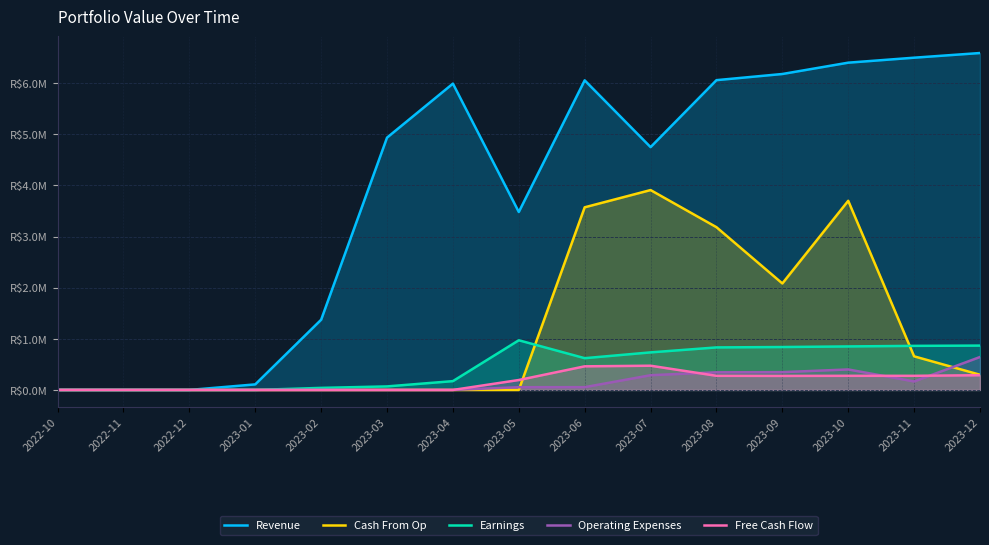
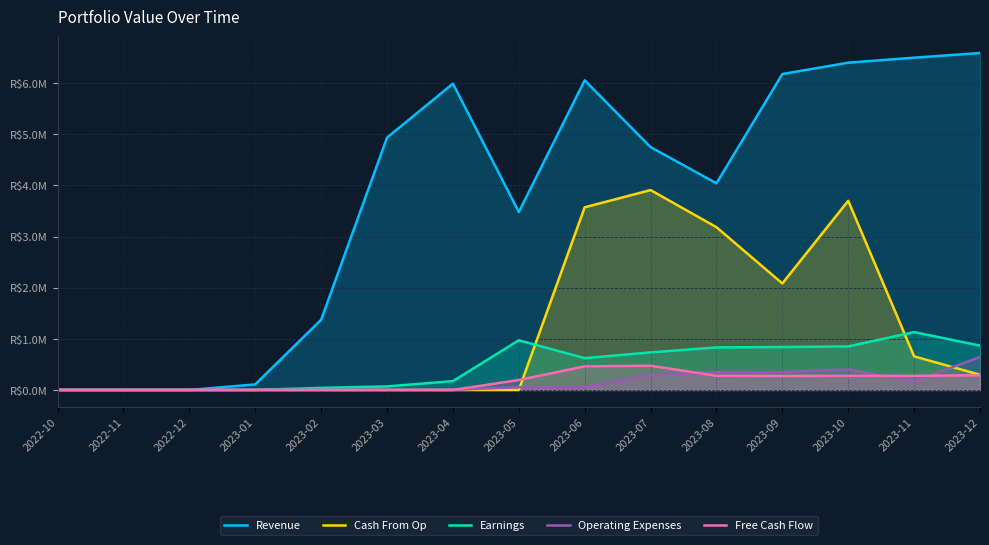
  {
    "Revenue": {
      "2023-01": "R$100000",
      "2023-02": "R$1400000",
      "2023-03": "R$4900000",
      "2023-04": "R$6000000",
      "2023-05": "R$3500000",
      "2023-06": "R$6100000",
      "2023-07": "R$4700000",
-     "2023-08": "R$6100000",
+     "2023-08": "R$4000000",
      "2023-09": "R$6200000",
      "2023-10": "R$6400000",
      "2023-11": "R$6500000",
      "2023-12": "R$6600000"
    },
    "Cash From Op": {
      "2023-05": "R$0",
      "2023-06": "R$3600000",
      "2023-07": "R$3900000",
      "2023-08": "R$3200000",
      "2023-09": "R$2100000",
      "2023-10": "R$3700000",
      "2023-11": "R$700000"
    },
    "Earnings": {
      "2023-03": "R$100000",
      "2023-04": "R$200000",
      "2023-05": "R$1000000",
      "2023-06": "R$600000",
      "2023-07": "R$700000",
      "2023-08": "R$800000",
      "2023-09": "R$800000",
      "2023-10": "R$900000",
-     "2023-11": "R$900000",
+     "2023-11": "R$1100000",
      "2023-12": "R$900000"
    },
    "Operating Expenses": {
      "2023-05": "R$100000",
      "2023-06": "R$100000",
      "2023-07": "R$300000",
      "2023-08": "R$300000",
      "2023-09": "R$300000",
      "2023-10": "R$400000",
      "2023-11": "R$200000",
      "2023-12": "R$600000"
    },
    "Free Cash Flow": {
      "2023-05": "R$200000",
      "2023-06": "R$500000",
      "2023-07": "R$500000",
      "2023-08": "R$300000",
      "2023-09": "R$300000",
      "2023-10": "R$300000",
      "2023-11": "R$300000"
    }
  }
